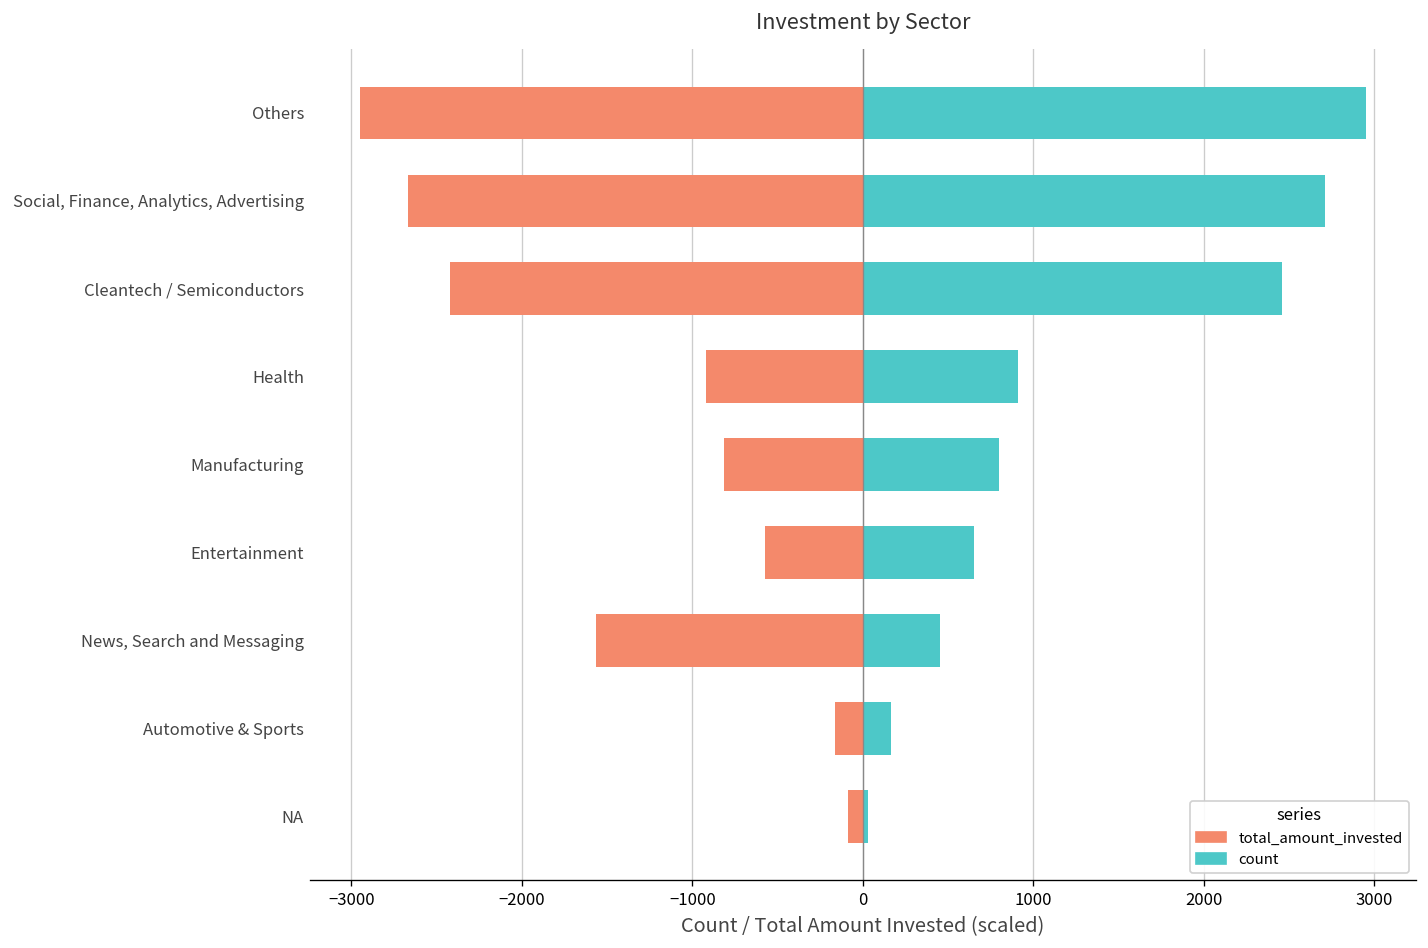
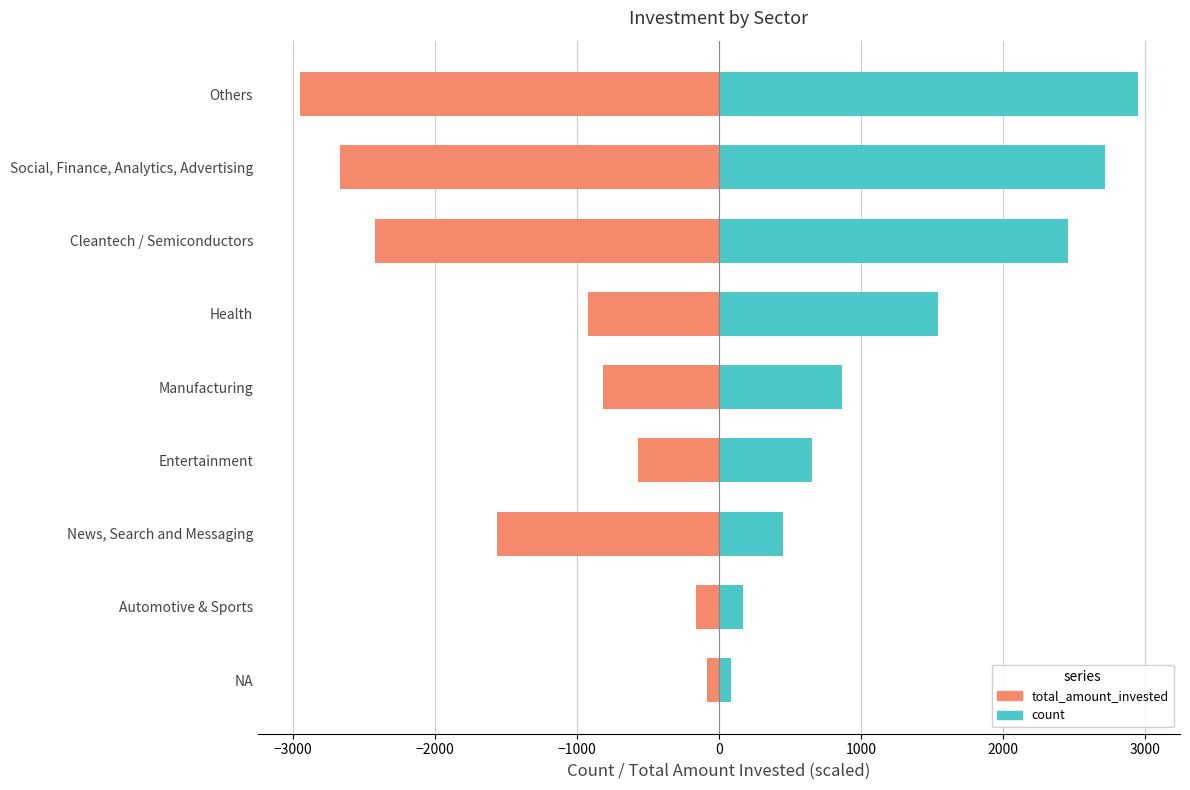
  {
    "count": {
      "Others": 2950,
      "Social, Finance, Analytics, Advertising": 2710,
      "Cleantech / Semiconductors": 2460,
-     "Health": 910,
-     "Manufacturing": 800,
+     "Health": 1540,
+     "Manufacturing": 870,
      "Entertainment": 650,
      "News, Search and Messaging": 450,
      "Automotive & Sports": 170,
-     "NA": 30
+     "NA": 90
    },
    "total_amount_invested": {
      "Others": -2950,
      "Social, Finance, Analytics, Advertising": -2670,
      "Cleantech / Semiconductors": -2420,
      "Health": -920,
      "Manufacturing": -810,
      "Entertainment": -570,
      "News, Search and Messaging": -1570,
      "Automotive & Sports": -160,
      "NA": -90
    }
  }
